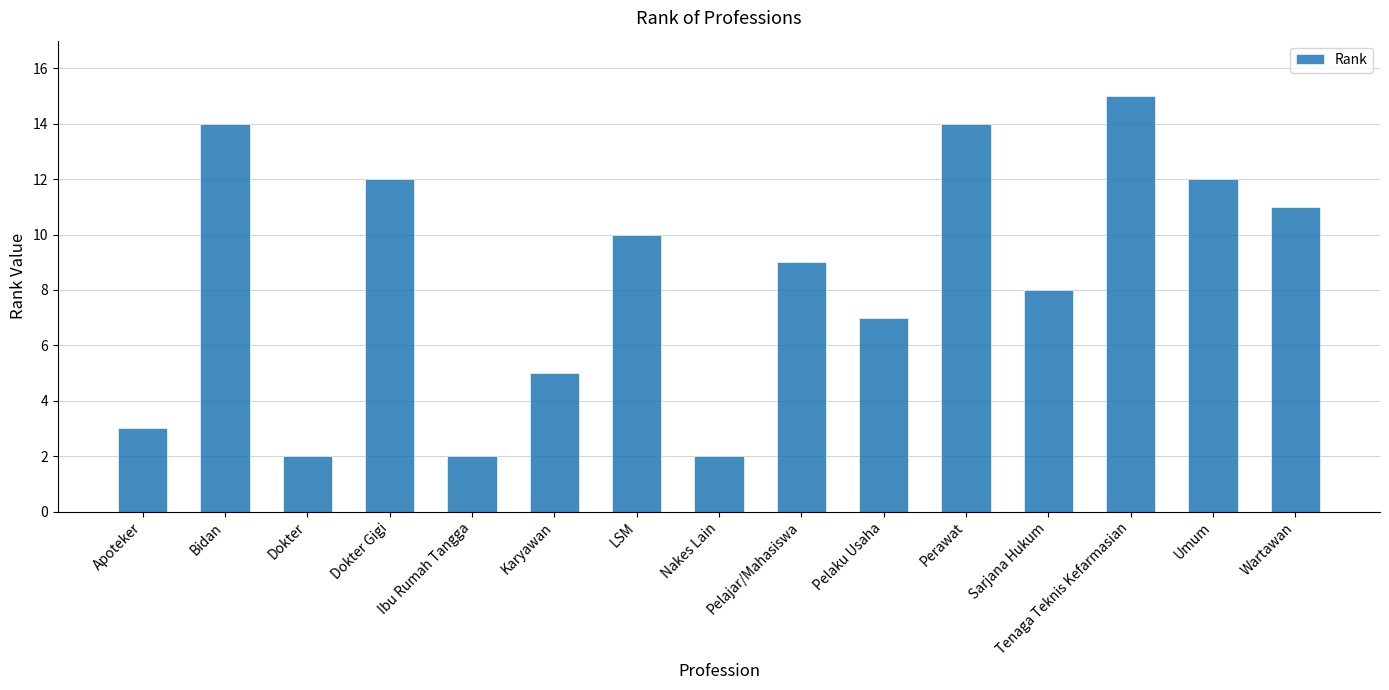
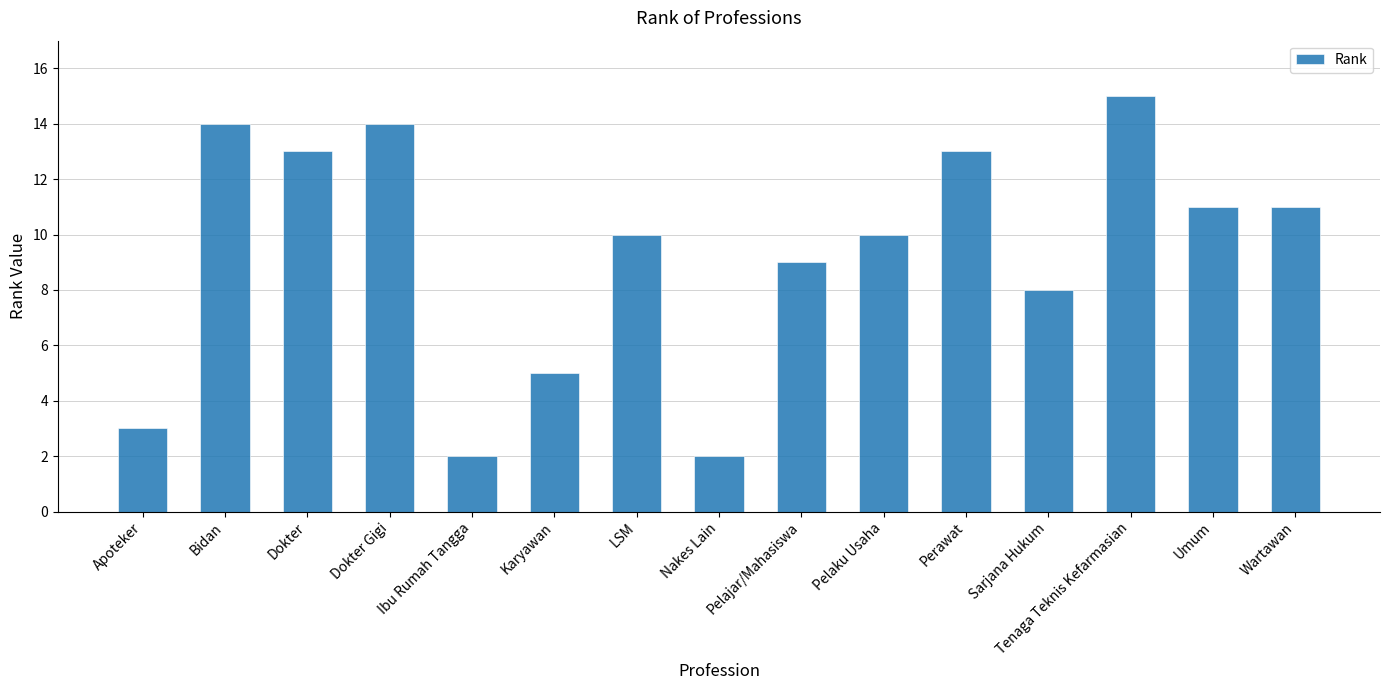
  {
    "Apoteker": 3,
    "Bidan": 14,
-   "Dokter": 2,
-   "Dokter Gigi": 12,
+   "Dokter": 13,
+   "Dokter Gigi": 14,
    "Ibu Rumah Tangga": 2,
    "Karyawan": 5,
    "LSM": 10,
    "Nakes Lain": 2,
    "Pelajar/Mahasiswa": 9,
-   "Pelaku Usaha": 7,
-   "Perawat": 14,
+   "Pelaku Usaha": 10,
+   "Perawat": 13,
    "Sarjana Hukum": 8,
    "Tenaga Teknis Kefarmasian": 15,
-   "Umum": 12,
+   "Umum": 11,
    "Wartawan": 11
  }
